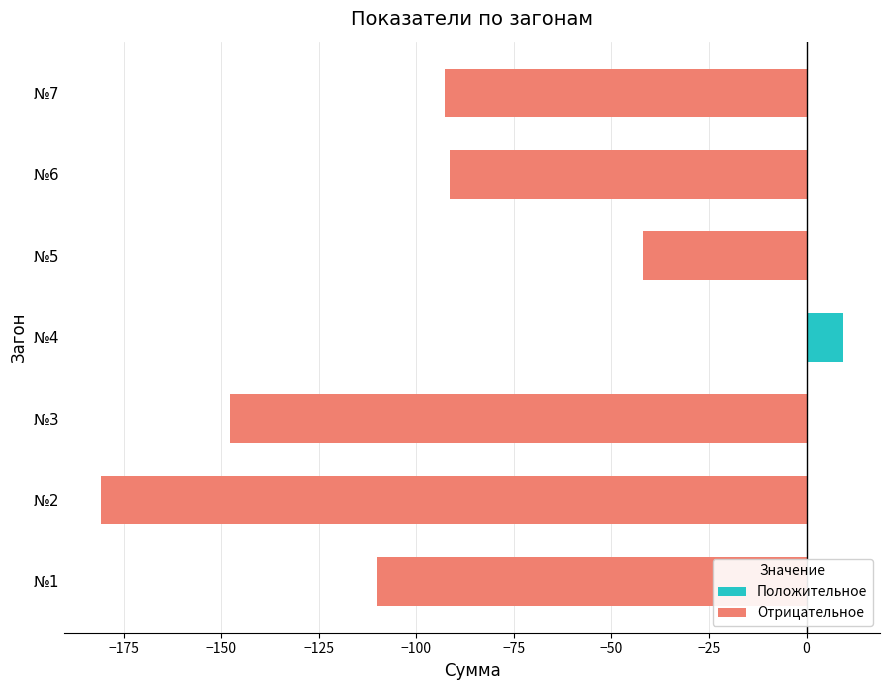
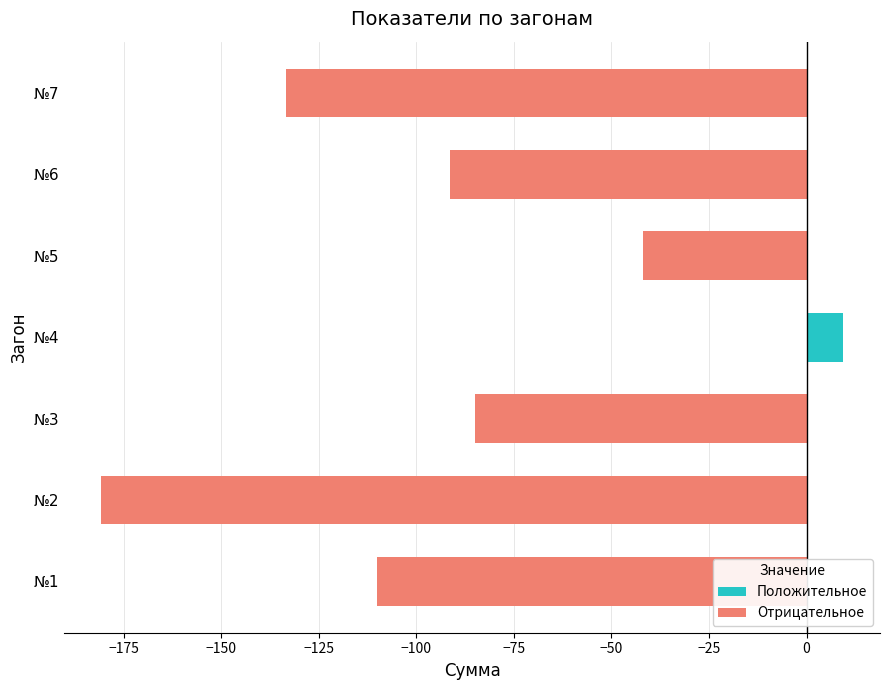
  {
-   "№7": -93,
+   "№7": -133,
    "№6": -91,
    "№5": -42,
    "№4": 9,
-   "№3": -148,
+   "№3": -85,
    "№2": -181,
    "№1": -110
  }
